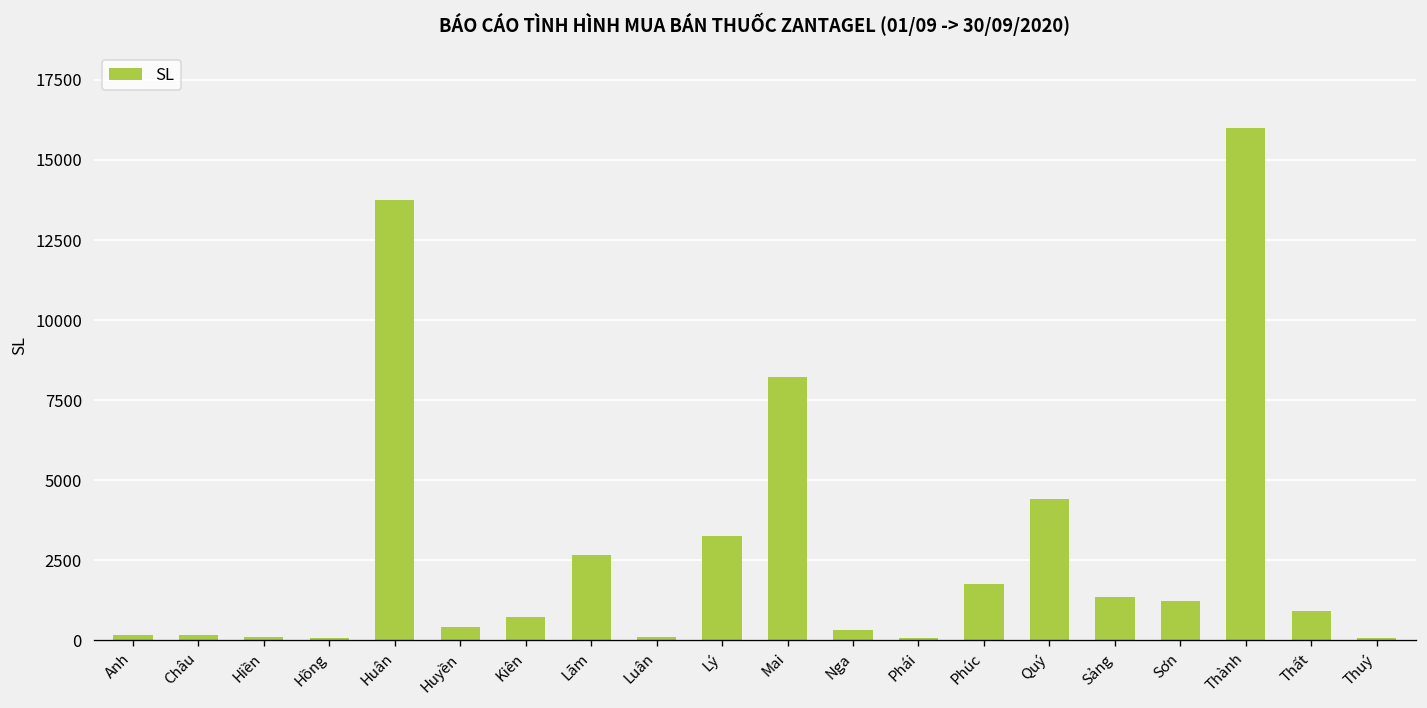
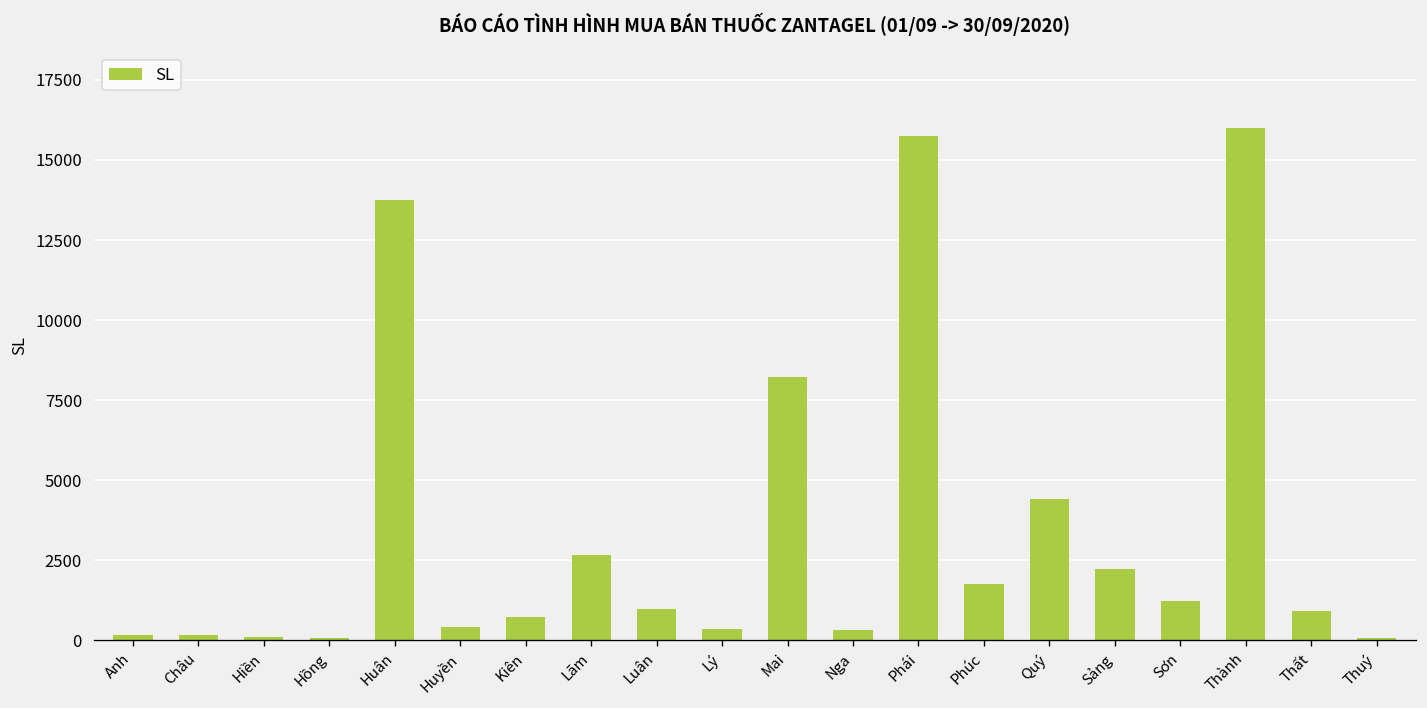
  {
    "Anh": 200,
    "Châu": 200,
    "Huân": 13700,
    "Huyền": 400,
    "Kiên": 700,
    "Lãm": 2700,
-   "Luân": 100,
-   "Lý": 3300,
+   "Luân": 1000,
+   "Lý": 400,
    "Mai": 8200,
    "Nga": 300,
-   "Phái": 100,
+   "Phái": 15700,
    "Phúc": 1800,
    "Quý": 4400,
-   "Sảng": 1300,
+   "Sảng": 2200,
    "Sơn": 1200,
    "Thành": 16000,
    "Thất": 900
  }
